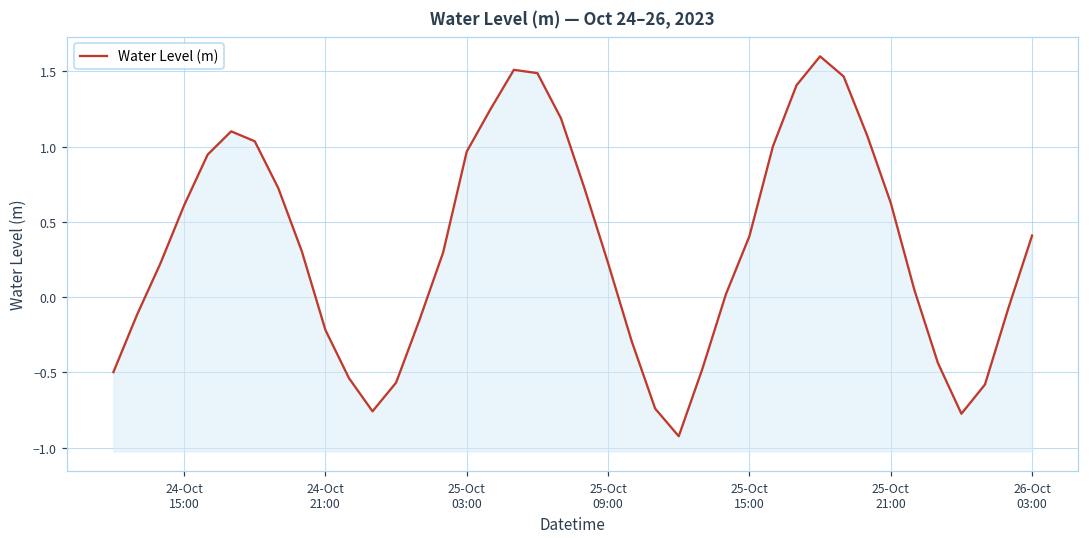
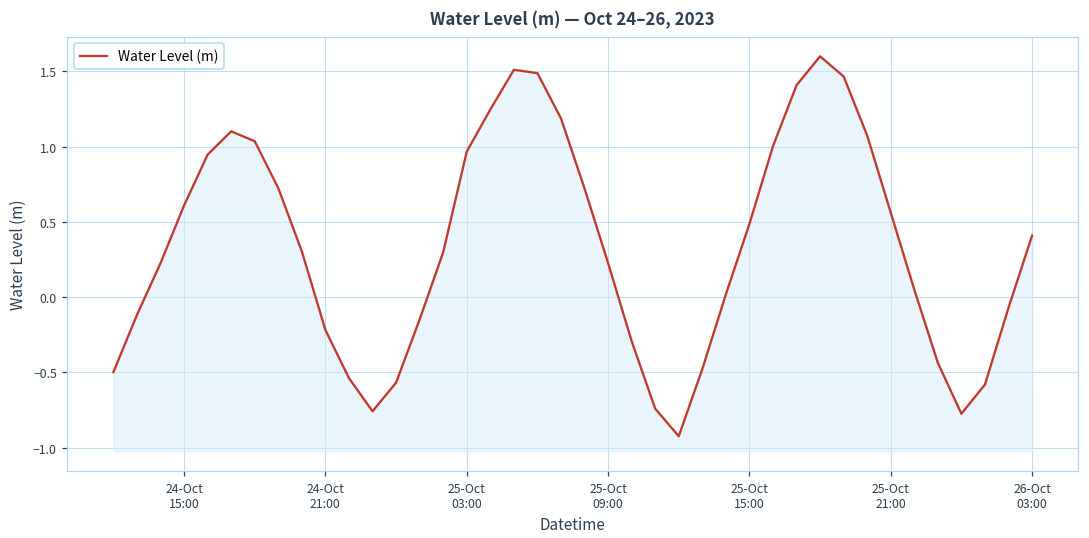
  {
    "24-Oct 15:00": 0.61,
    "24-Oct 21:00": -0.22,
    "25-Oct 03:00": 0.97,
    "25-Oct 09:00": 0.23,
-   "25-Oct 15:00": 0.40,
-   "25-Oct 21:00": 0.63,
+   "25-Oct 15:00": 0.49,
+   "25-Oct 21:00": 0.56,
    "26-Oct 03:00": 0.41
  }
